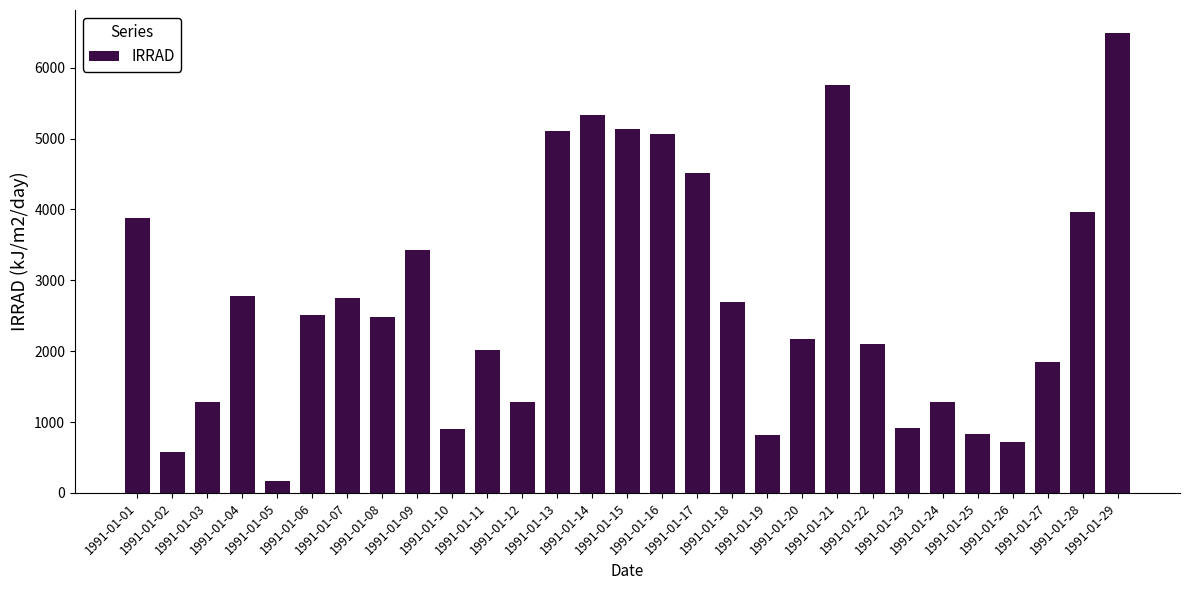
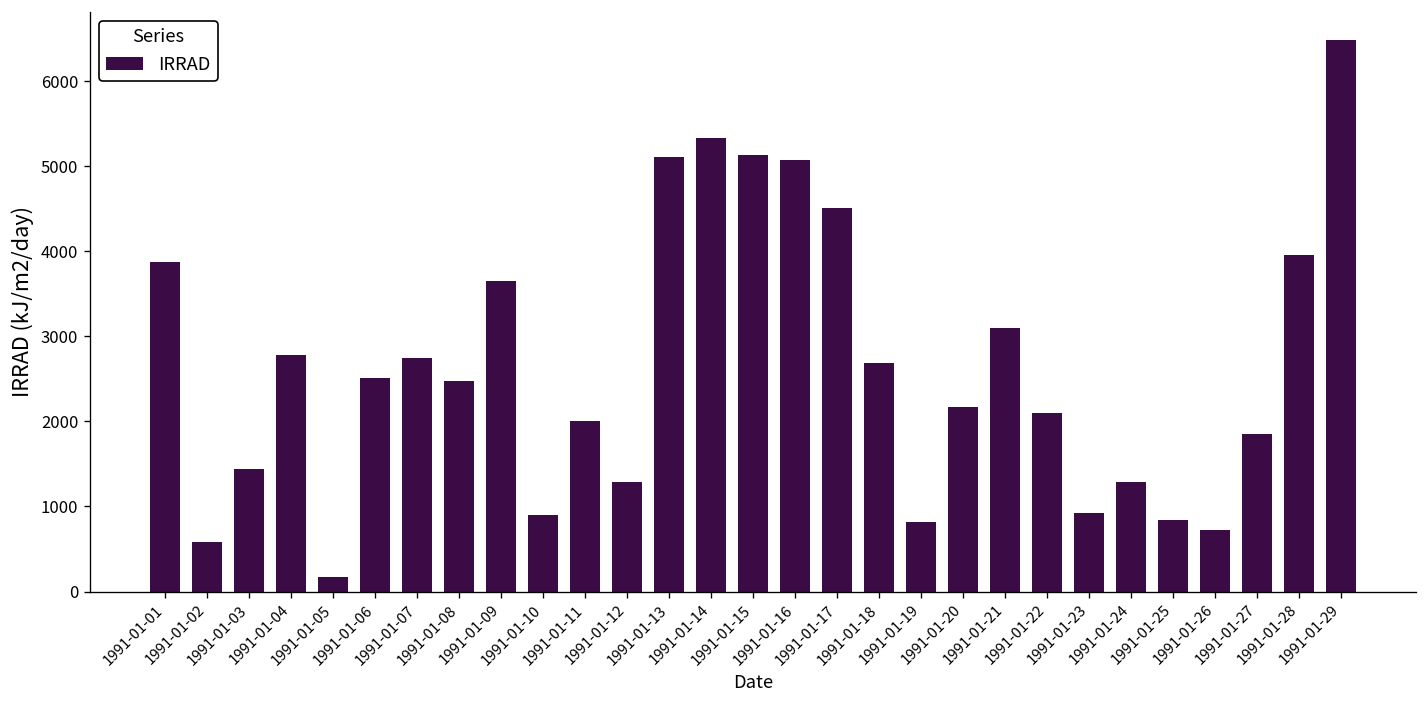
  {
    "1991-01-01": 3900,
    "1991-01-02": 600,
-   "1991-01-03": 1300,
+   "1991-01-03": 1400,
    "1991-01-04": 2800,
    "1991-01-05": 200,
    "1991-01-06": 2500,
    "1991-01-07": 2800,
    "1991-01-08": 2500,
-   "1991-01-09": 3400,
+   "1991-01-09": 3700,
    "1991-01-10": 900,
    "1991-01-11": 2000,
    "1991-01-12": 1300,
    "1991-01-13": 5100,
    "1991-01-14": 5300,
    "1991-01-15": 5100,
    "1991-01-16": 5100,
    "1991-01-17": 4500,
    "1991-01-18": 2700,
    "1991-01-19": 800,
    "1991-01-20": 2200,
-   "1991-01-21": 5800,
+   "1991-01-21": 3100,
    "1991-01-22": 2100,
    "1991-01-23": 900,
    "1991-01-24": 1300,
    "1991-01-25": 800,
    "1991-01-26": 700,
    "1991-01-27": 1900,
    "1991-01-28": 4000,
    "1991-01-29": 6500
  }
